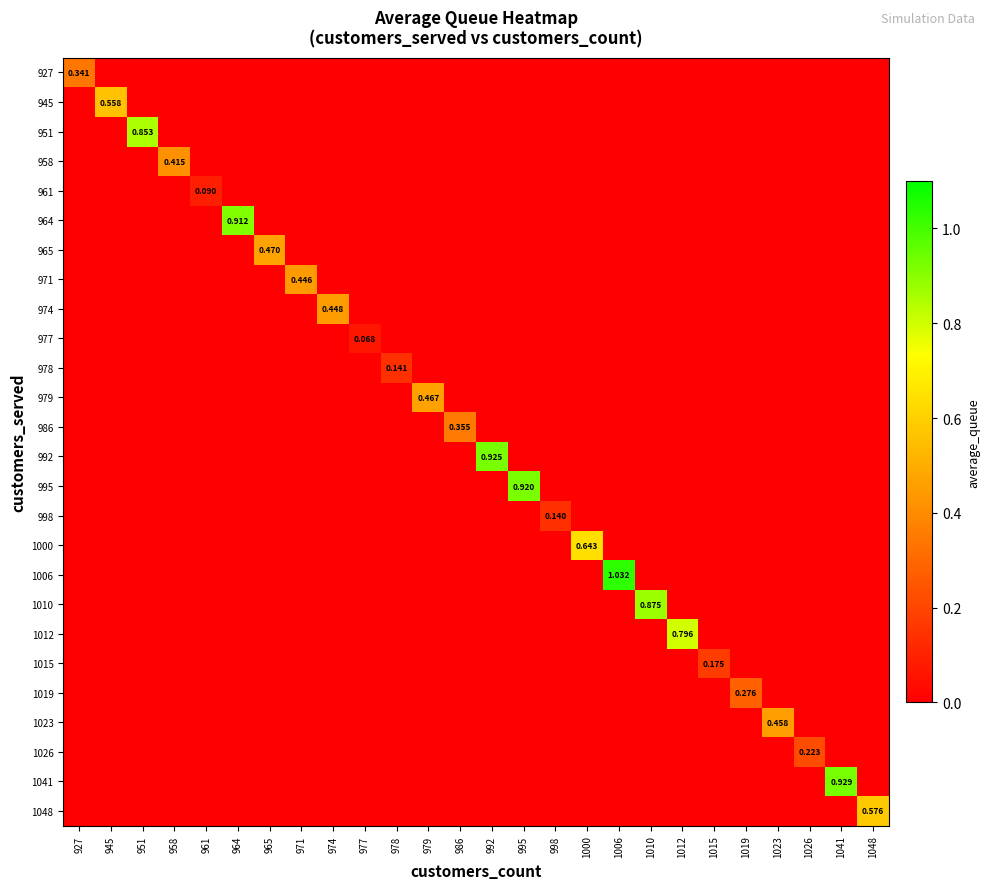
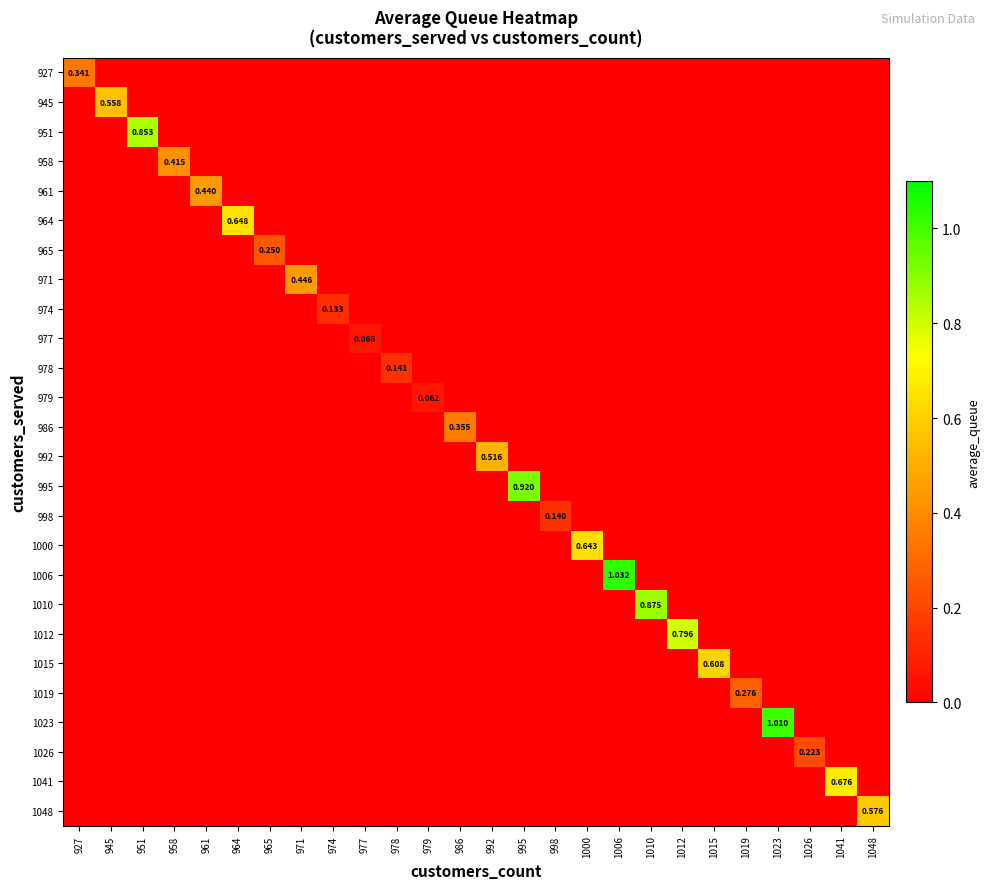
  {
    "927": {
      "927": 0.341
    },
    "945": {
      "945": 0.558
    },
    "951": {
      "951": 0.853
    },
    "958": {
      "958": 0.415
    },
    "961": {
-     "961": 0.090
+     "961": 0.440
    },
    "964": {
-     "964": 0.912
+     "964": 0.648
    },
    "965": {
-     "965": 0.470
+     "965": 0.250
    },
    "971": {
      "971": 0.446
    },
    "974": {
-     "974": 0.448
+     "974": 0.133
    },
    "977": {
      "977": 0.068
    },
    "978": {
      "978": 0.141
    },
    "979": {
-     "979": 0.467
+     "979": 0.062
    },
    "986": {
      "986": 0.355
    },
    "992": {
-     "992": 0.925
+     "992": 0.516
    },
    "995": {
      "995": 0.920
    },
    "998": {
      "998": 0.140
    },
    "1000": {
      "1000": 0.643
    },
    "1006": {
      "1006": 1.032
    },
    "1010": {
      "1010": 0.875
    },
    "1012": {
      "1012": 0.796
    },
    "1015": {
-     "1015": 0.175
+     "1015": 0.608
    },
    "1019": {
      "1019": 0.276
    },
    "1023": {
-     "1023": 0.458
+     "1023": 1.010
    },
    "1026": {
      "1026": 0.223
    },
    "1041": {
-     "1041": 0.929
+     "1041": 0.676
    },
    "1048": {
      "1048": 0.576
    }
  }
